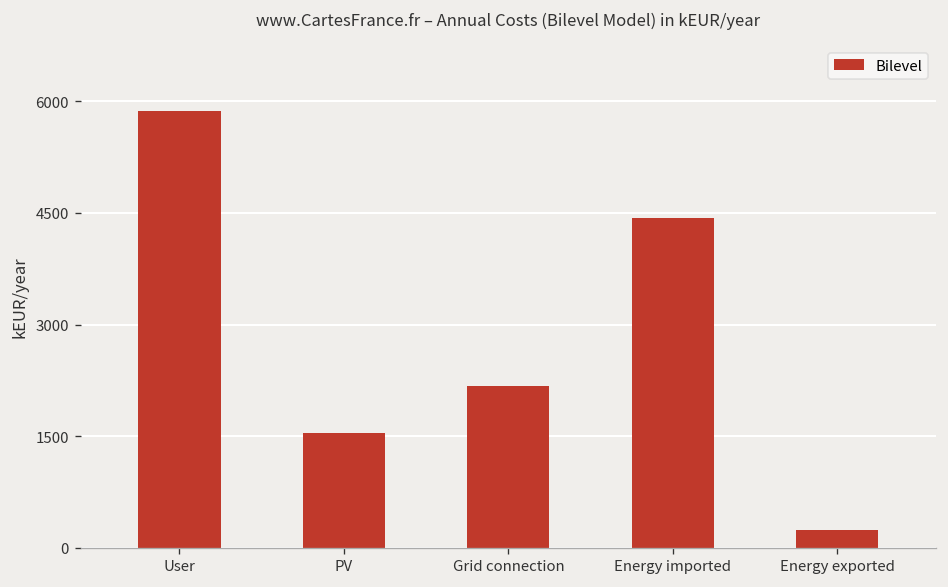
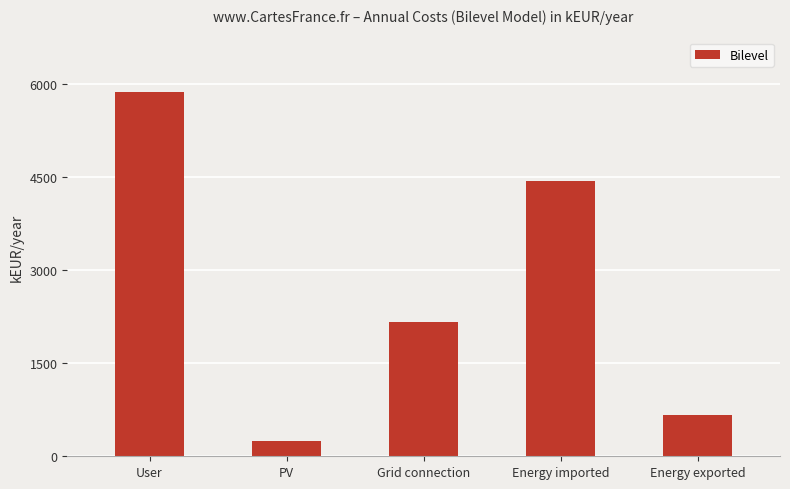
  {
    "User": 5900,
-   "PV": 1500,
+   "PV": 200,
    "Grid connection": 2200,
    "Energy imported": 4400,
-   "Energy exported": 200
+   "Energy exported": 700
  }
